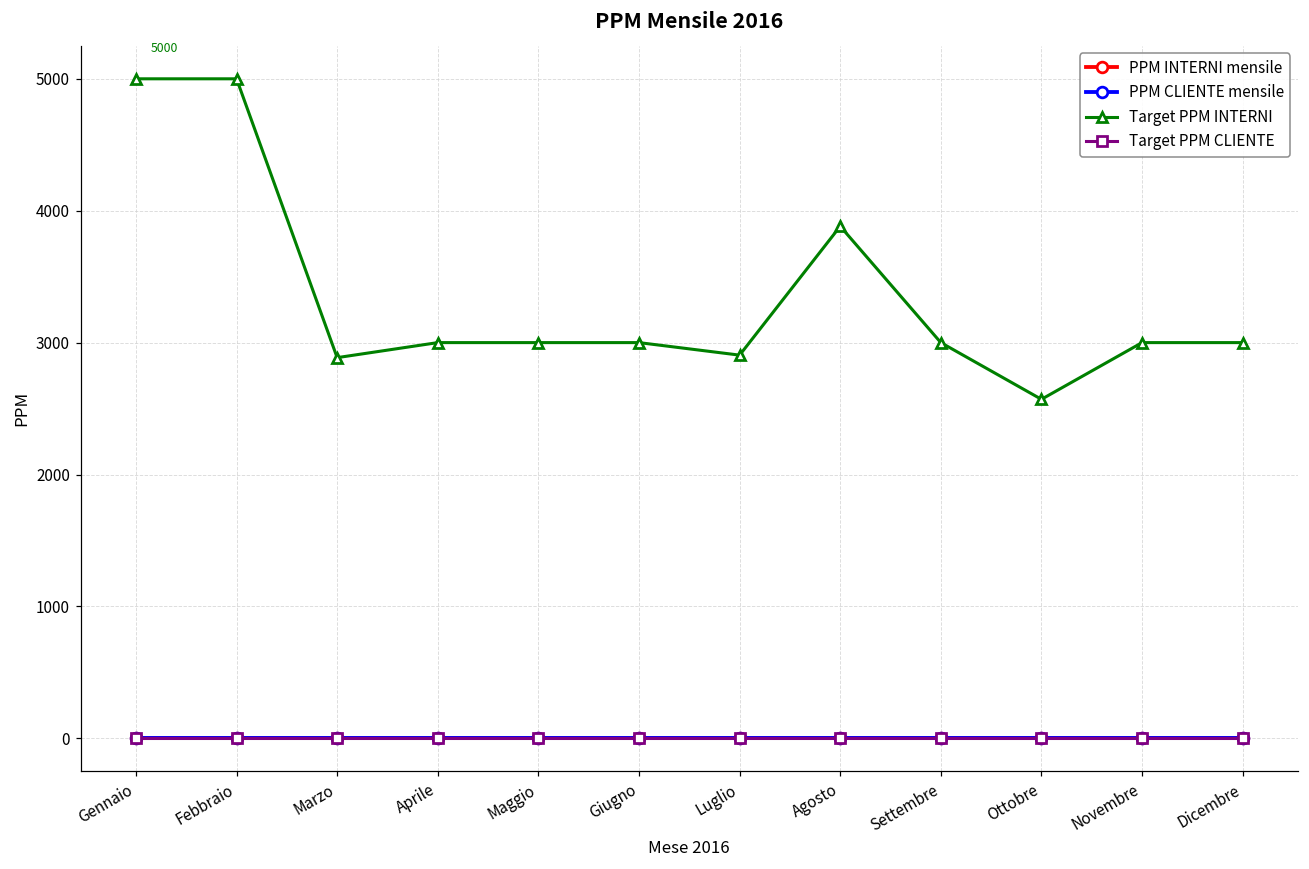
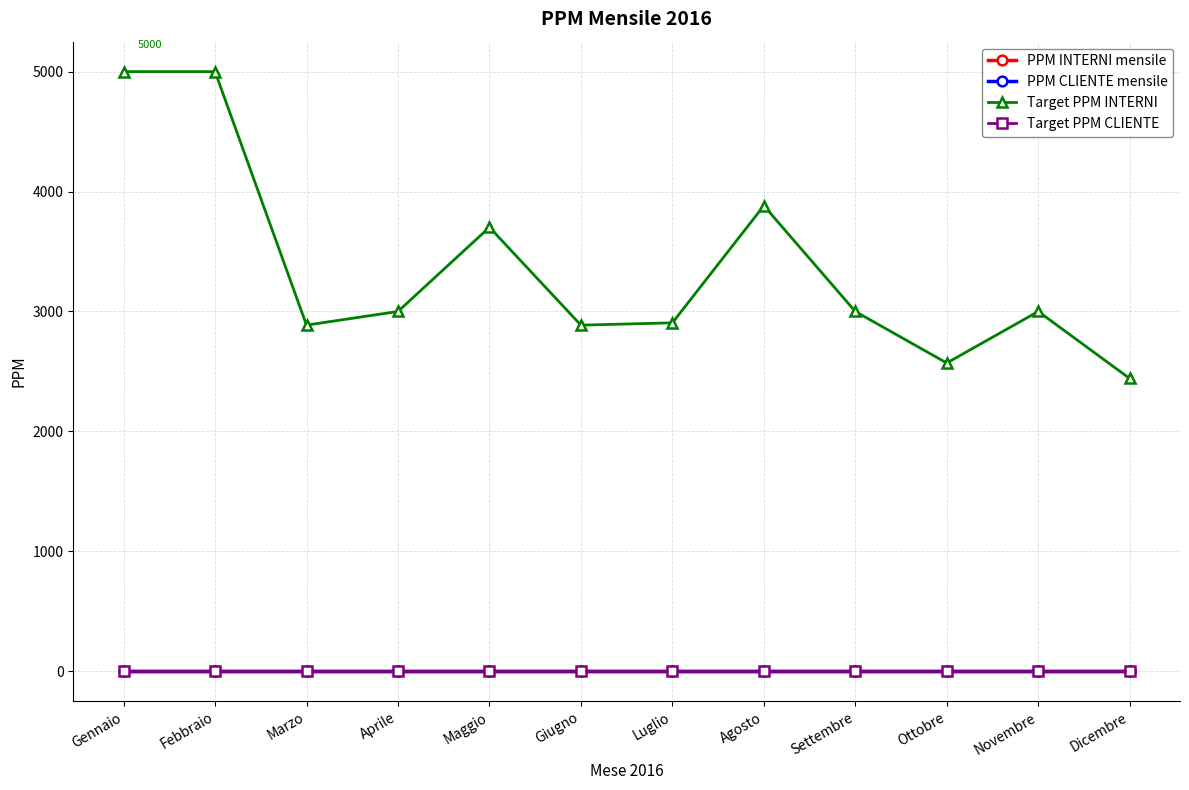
  {
    "Target PPM CLIENTE": {
      "Gennaio": 0,
      "Febbraio": 0,
      "Marzo": 0,
      "Aprile": 0,
      "Maggio": 0,
      "Giugno": 0,
      "Luglio": 0,
      "Agosto": 0,
      "Settembre": 0,
      "Ottobre": 0,
      "Novembre": 0,
      "Dicembre": 0
    },
    "Target PPM INTERNI": {
      "Febbraio": 5000,
      "Marzo": 2890,
      "Aprile": 3000,
-     "Maggio": 3000,
-     "Giugno": 3000,
+     "Maggio": 3700,
+     "Giugno": 2890,
      "Luglio": 2910,
      "Agosto": 3880,
      "Settembre": 3000,
      "Ottobre": 2570,
      "Novembre": 3000,
-     "Dicembre": 3000
+     "Dicembre": 2440
    }
  }
